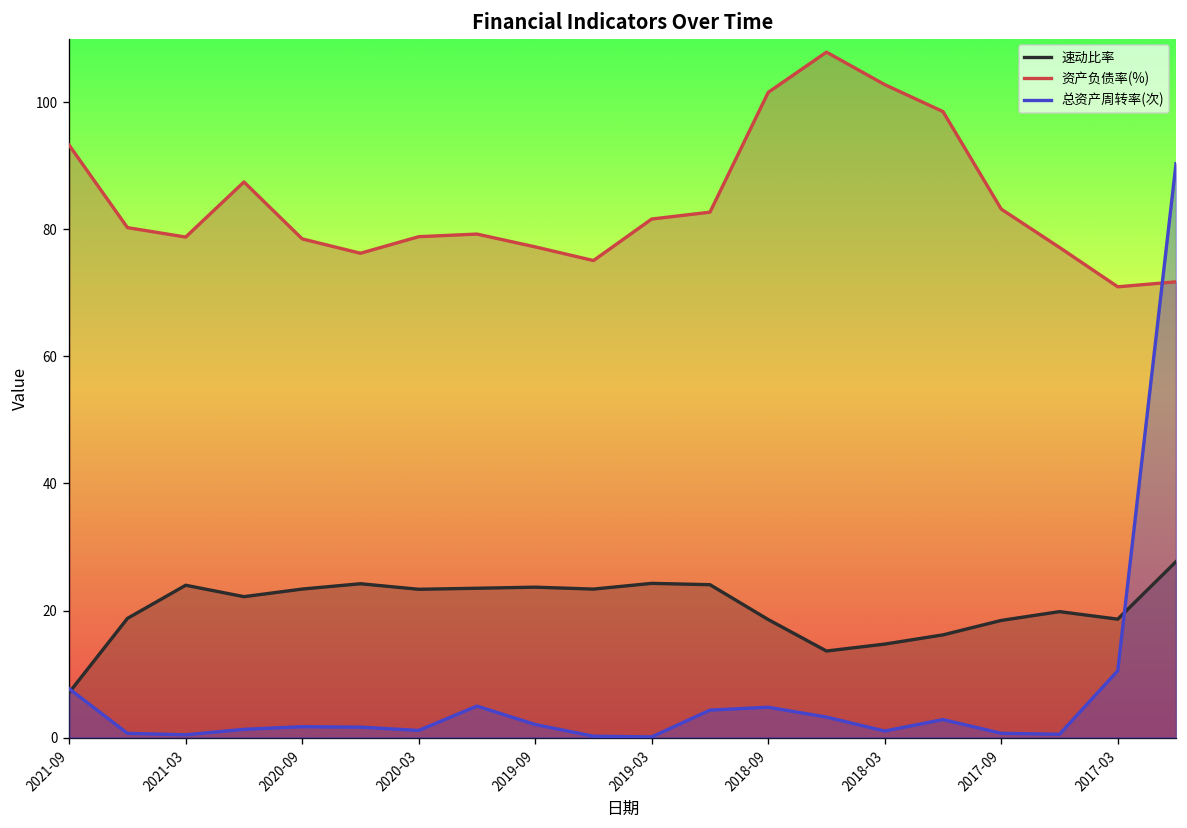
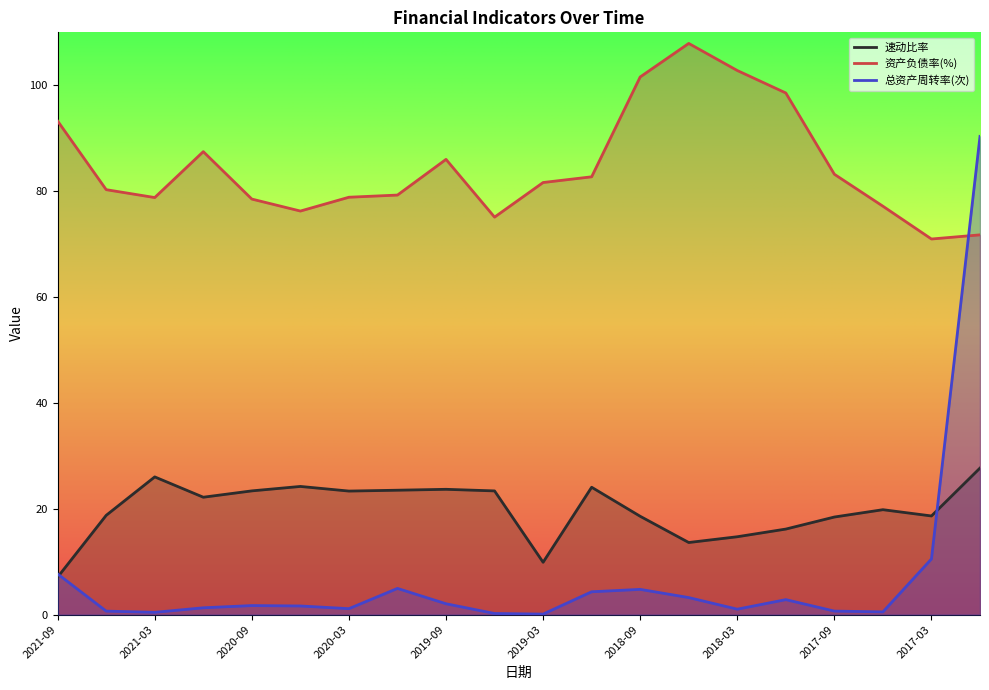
  {
    "速动比率": {
      "2021-09": 7,
-     "2021-03": 24,
+     "2021-03": 26,
      "2020-09": 23,
      "2020-03": 23,
      "2019-09": 24,
-     "2019-03": 24,
+     "2019-03": 10,
      "2018-09": 19,
      "2018-03": 15,
      "2017-09": 18,
      "2017-03": 19
    },
    "资产负债率(%)": {
      "2021-09": 93,
      "2021-03": 79,
      "2020-09": 79,
      "2020-03": 79,
-     "2019-09": 77,
+     "2019-09": 86,
      "2019-03": 82,
      "2018-09": 102,
      "2018-03": 103,
      "2017-09": 83,
      "2017-03": 71
    },
    "总资产周转率(次)": {
      "2021-09": 8,
      "2021-03": 0,
      "2020-09": 2,
      "2020-03": 1,
      "2019-09": 2,
      "2019-03": 0,
      "2018-09": 5,
      "2018-03": 1,
      "2017-09": 1,
      "2017-03": 11
    }
  }
